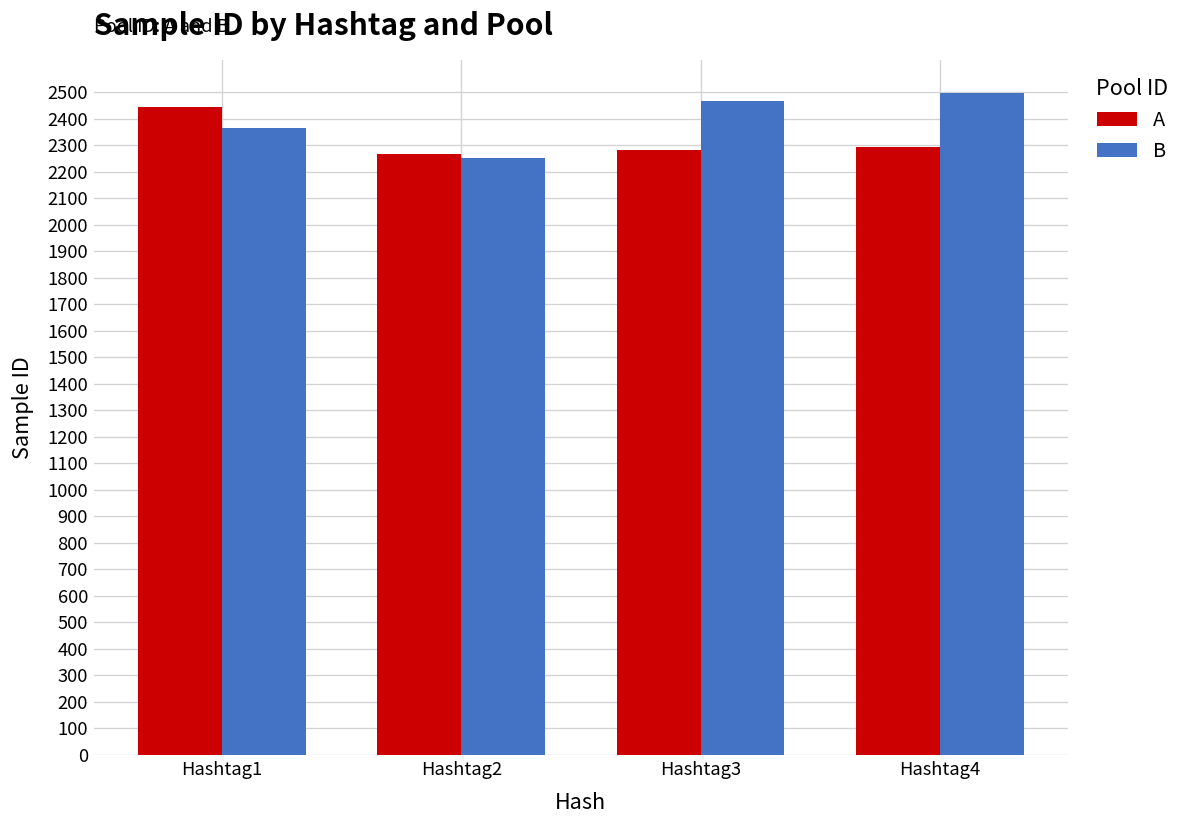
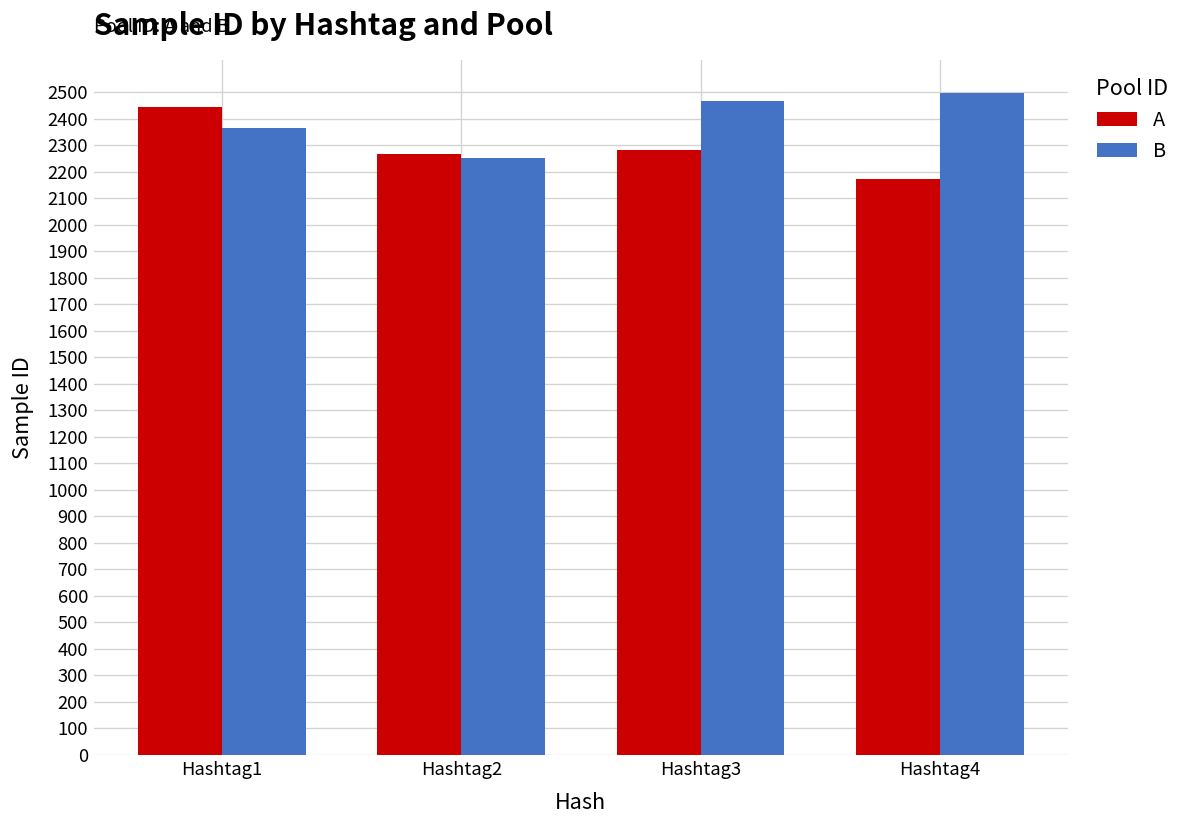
  {
    "A": {
      "Hashtag1": 2450,
      "Hashtag2": 2270,
      "Hashtag3": 2280,
-     "Hashtag4": 2290
+     "Hashtag4": 2170
    },
    "B": {
      "Hashtag1": 2370,
      "Hashtag2": 2250,
      "Hashtag3": 2470,
      "Hashtag4": 2500
    }
  }
